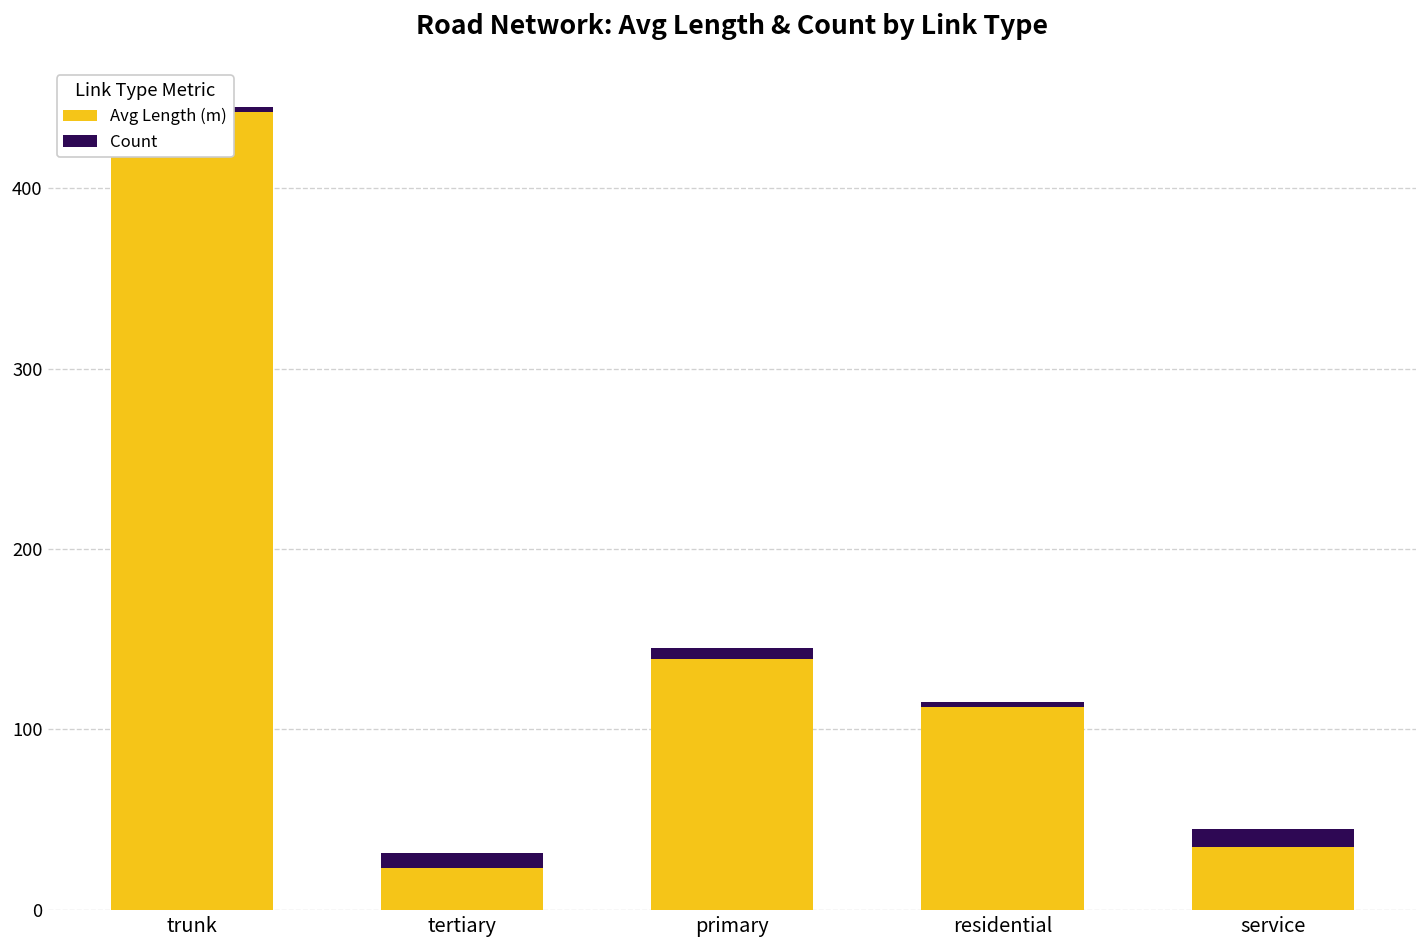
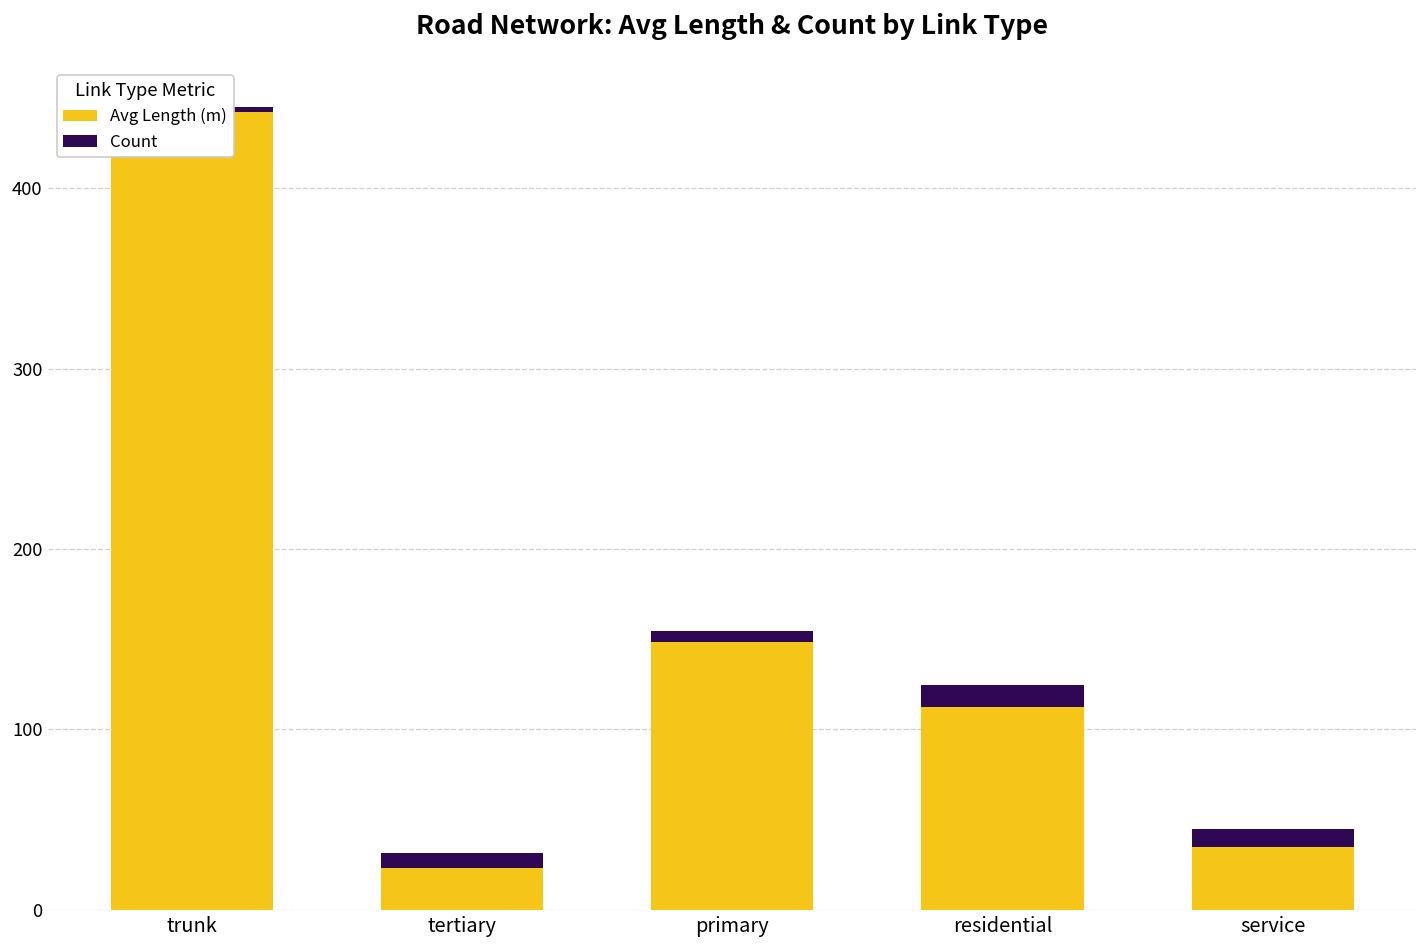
  {
    "Avg Length (m)": {
      "tertiary": 23,
-     "primary": 139,
+     "primary": 148,
      "residential": 112,
      "service": 35
    },
    "Count": {
      "tertiary": 8,
      "primary": 6,
-     "residential": 3,
+     "residential": 12,
      "service": 10
    }
  }
